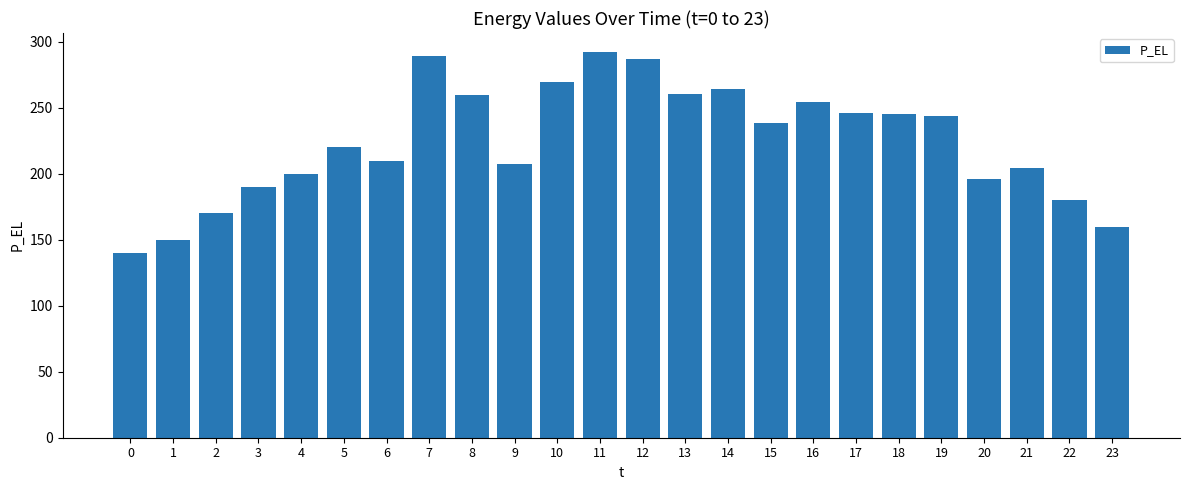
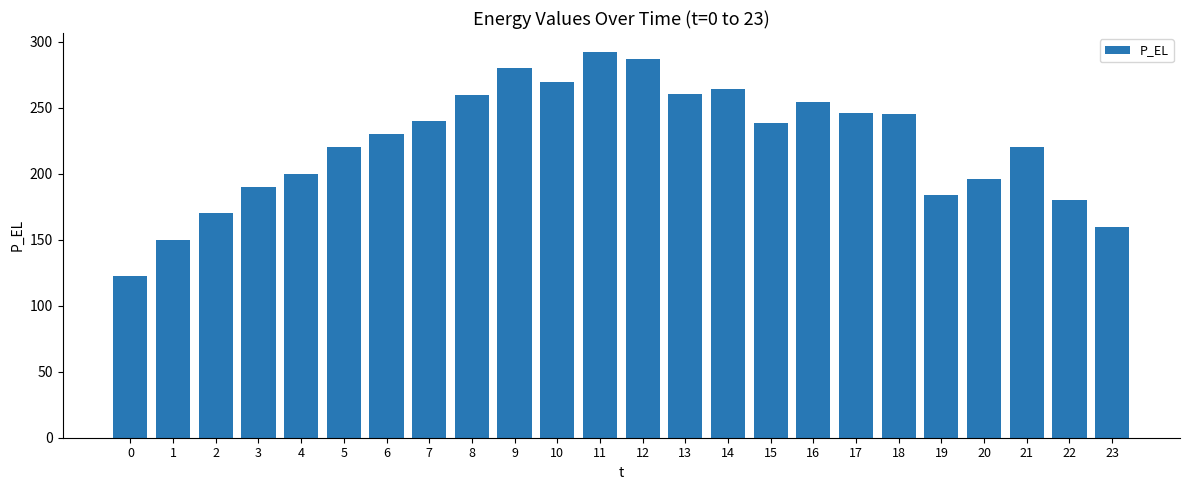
  {
-   "0": 140,
+   "0": 123,
    "1": 150,
    "2": 170,
    "3": 190,
    "4": 200,
    "5": 220,
-   "6": 209,
-   "7": 289,
+   "6": 230,
+   "7": 240,
    "8": 260,
-   "9": 208,
+   "9": 280,
    "10": 269,
    "11": 292,
    "12": 287,
    "13": 260,
    "14": 264,
    "15": 238,
    "16": 254,
    "17": 246,
    "18": 246,
-   "19": 244,
+   "19": 184,
    "20": 196,
-   "21": 205,
+   "21": 220,
    "22": 180,
    "23": 160
  }
